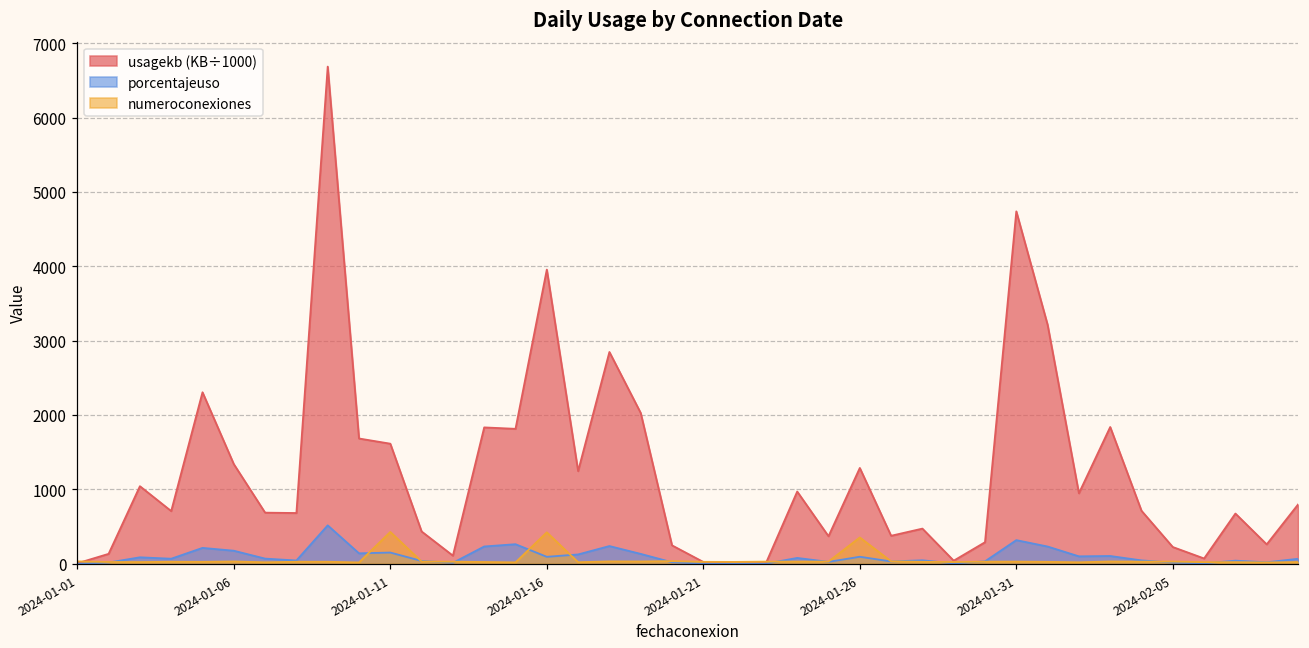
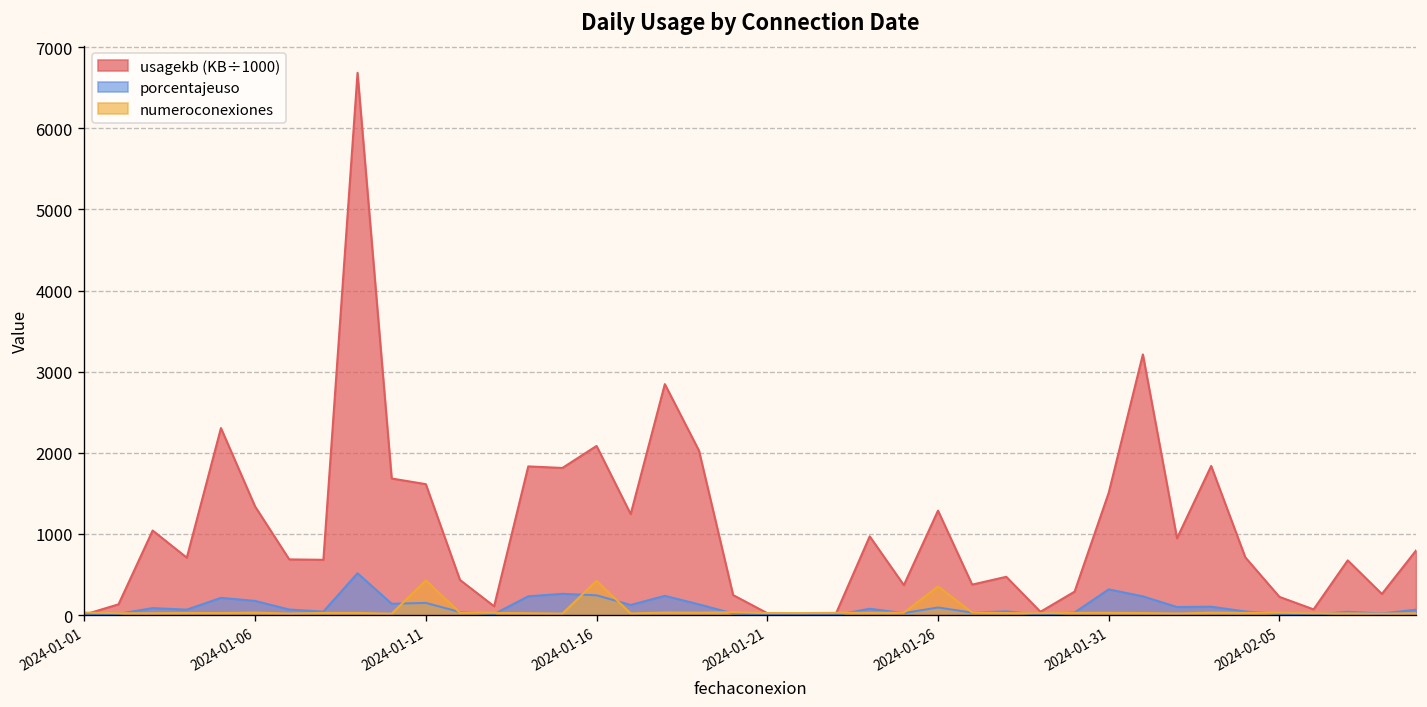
  {
    "usagekb (KB÷1000)": {
      "2024-01-06": 1300,
      "2024-01-11": 1600,
-     "2024-01-16": 4000,
+     "2024-01-16": 2100,
      "2024-01-26": 1300,
-     "2024-01-31": 4700,
+     "2024-01-31": 1500,
      "2024-02-05": 200
    },
    "porcentajeuso": {
      "2024-01-06": 200,
      "2024-01-11": 200,
-     "2024-01-16": 100,
+     "2024-01-16": 200,
      "2024-01-26": 100,
      "2024-01-31": 300
    },
    "numeroconexiones": {
      "2024-01-06": 0,
      "2024-01-11": 400,
      "2024-01-16": 400,
      "2024-01-26": 400,
      "2024-01-31": 0
    }
  }
